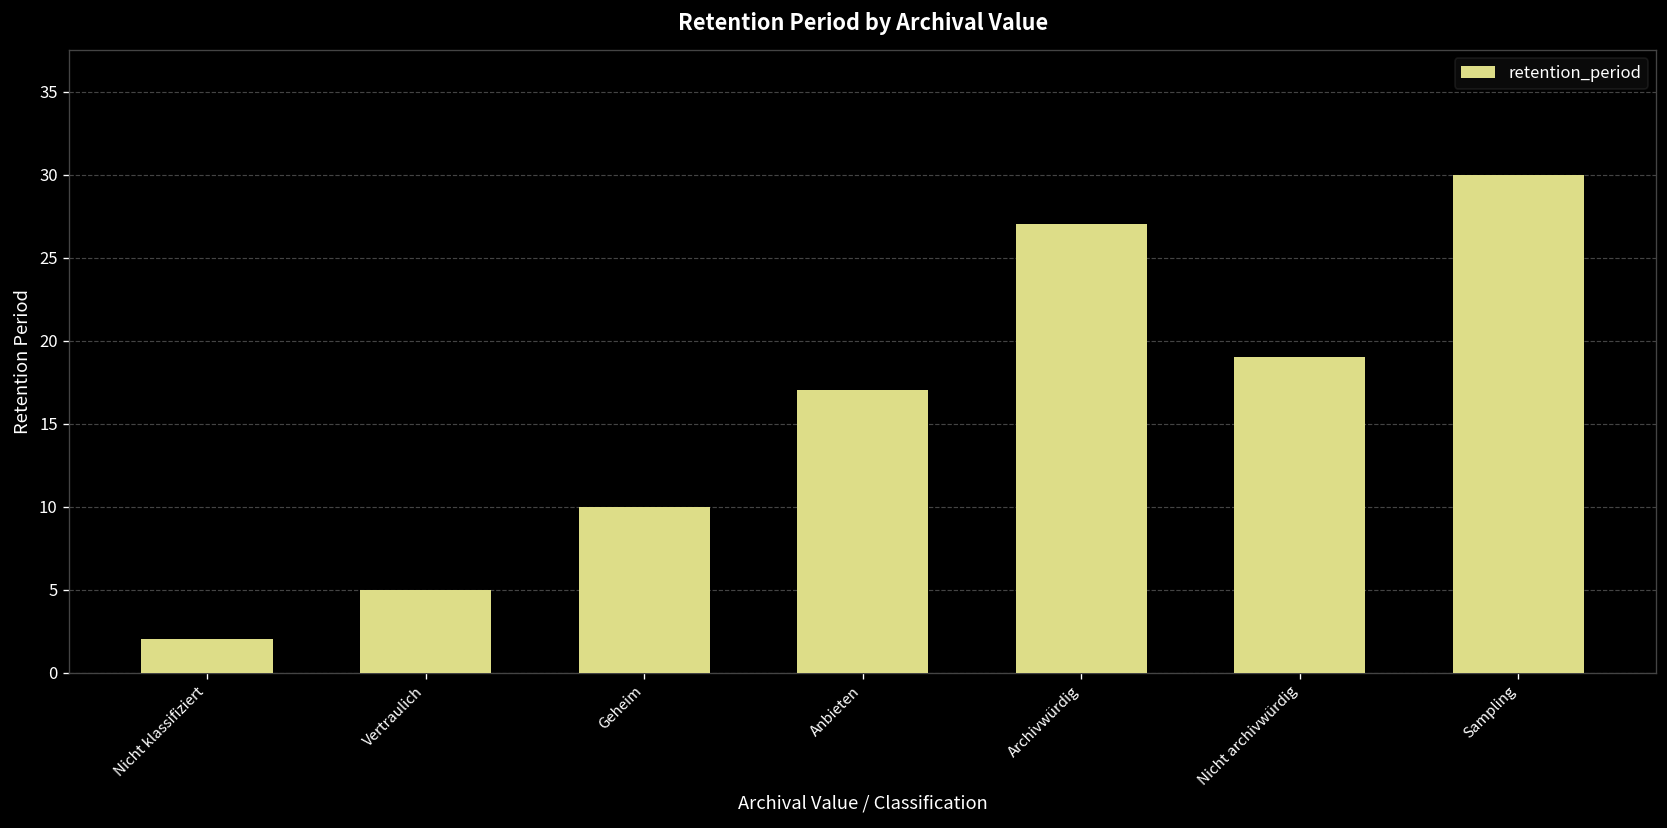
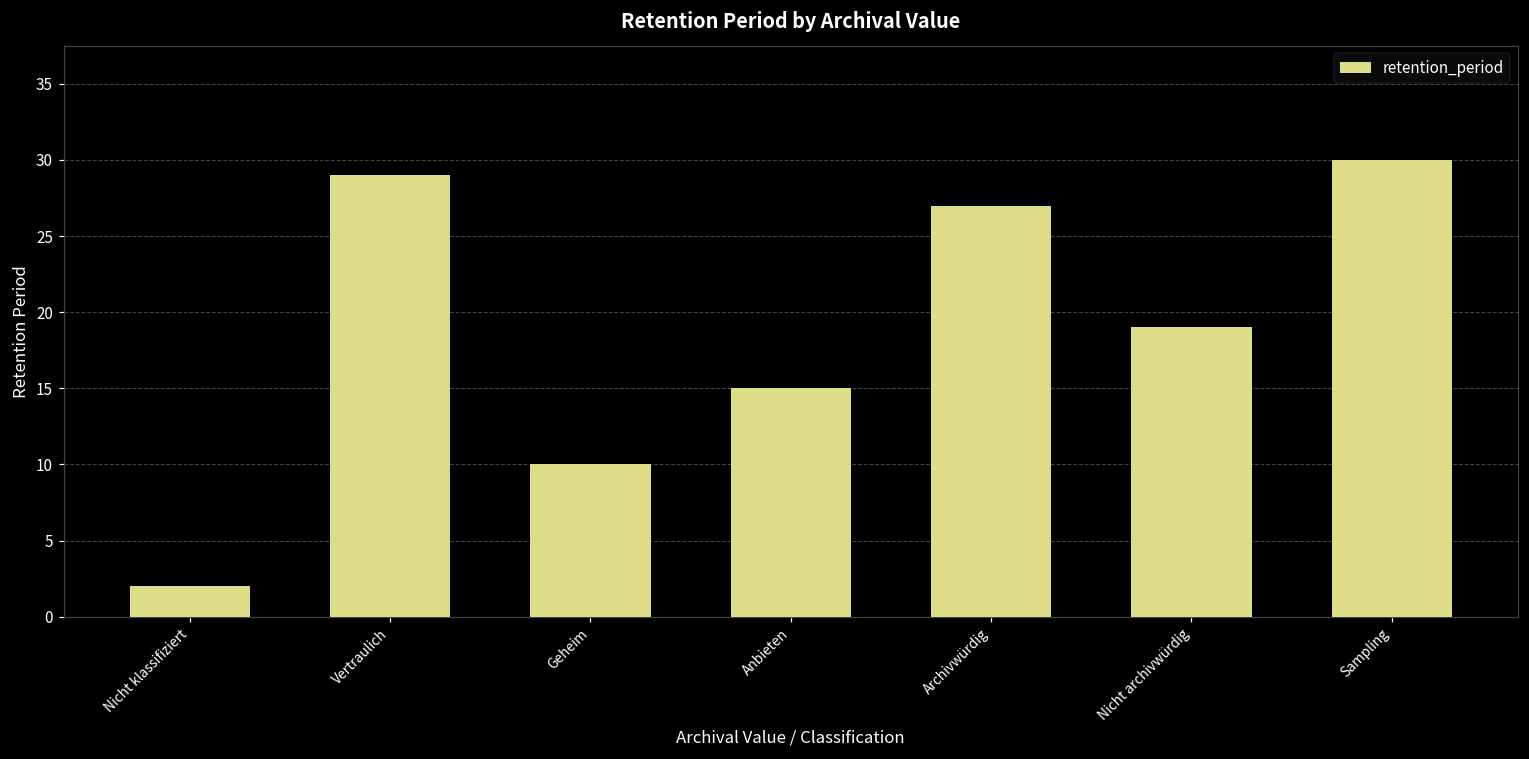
  {
    "Nicht klassifiziert": 2,
-   "Vertraulich": 5,
+   "Vertraulich": 29,
    "Geheim": 10,
-   "Anbieten": 17,
+   "Anbieten": 15,
    "Archivwürdig": 27,
    "Nicht archivwürdig": 19,
    "Sampling": 30
  }
